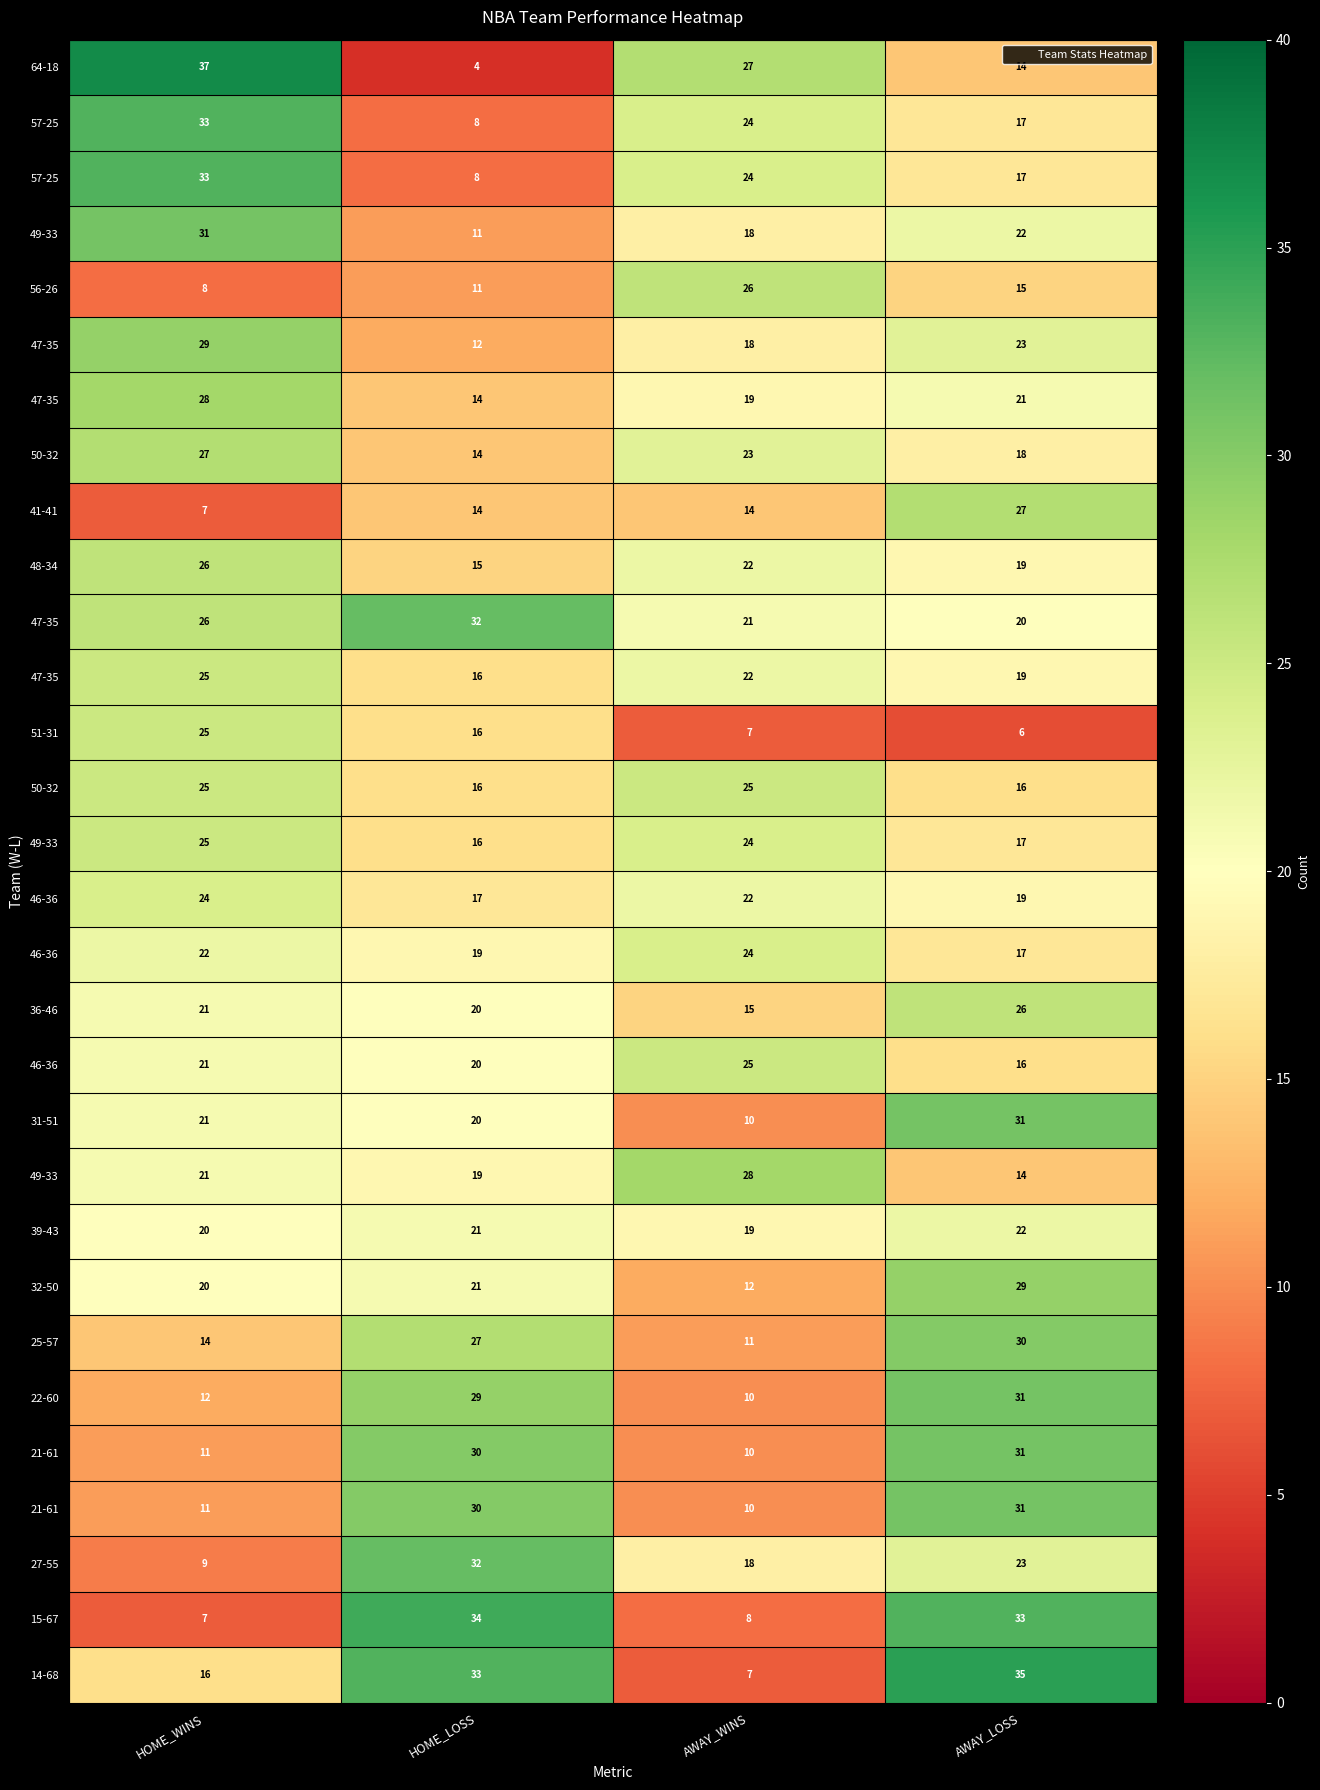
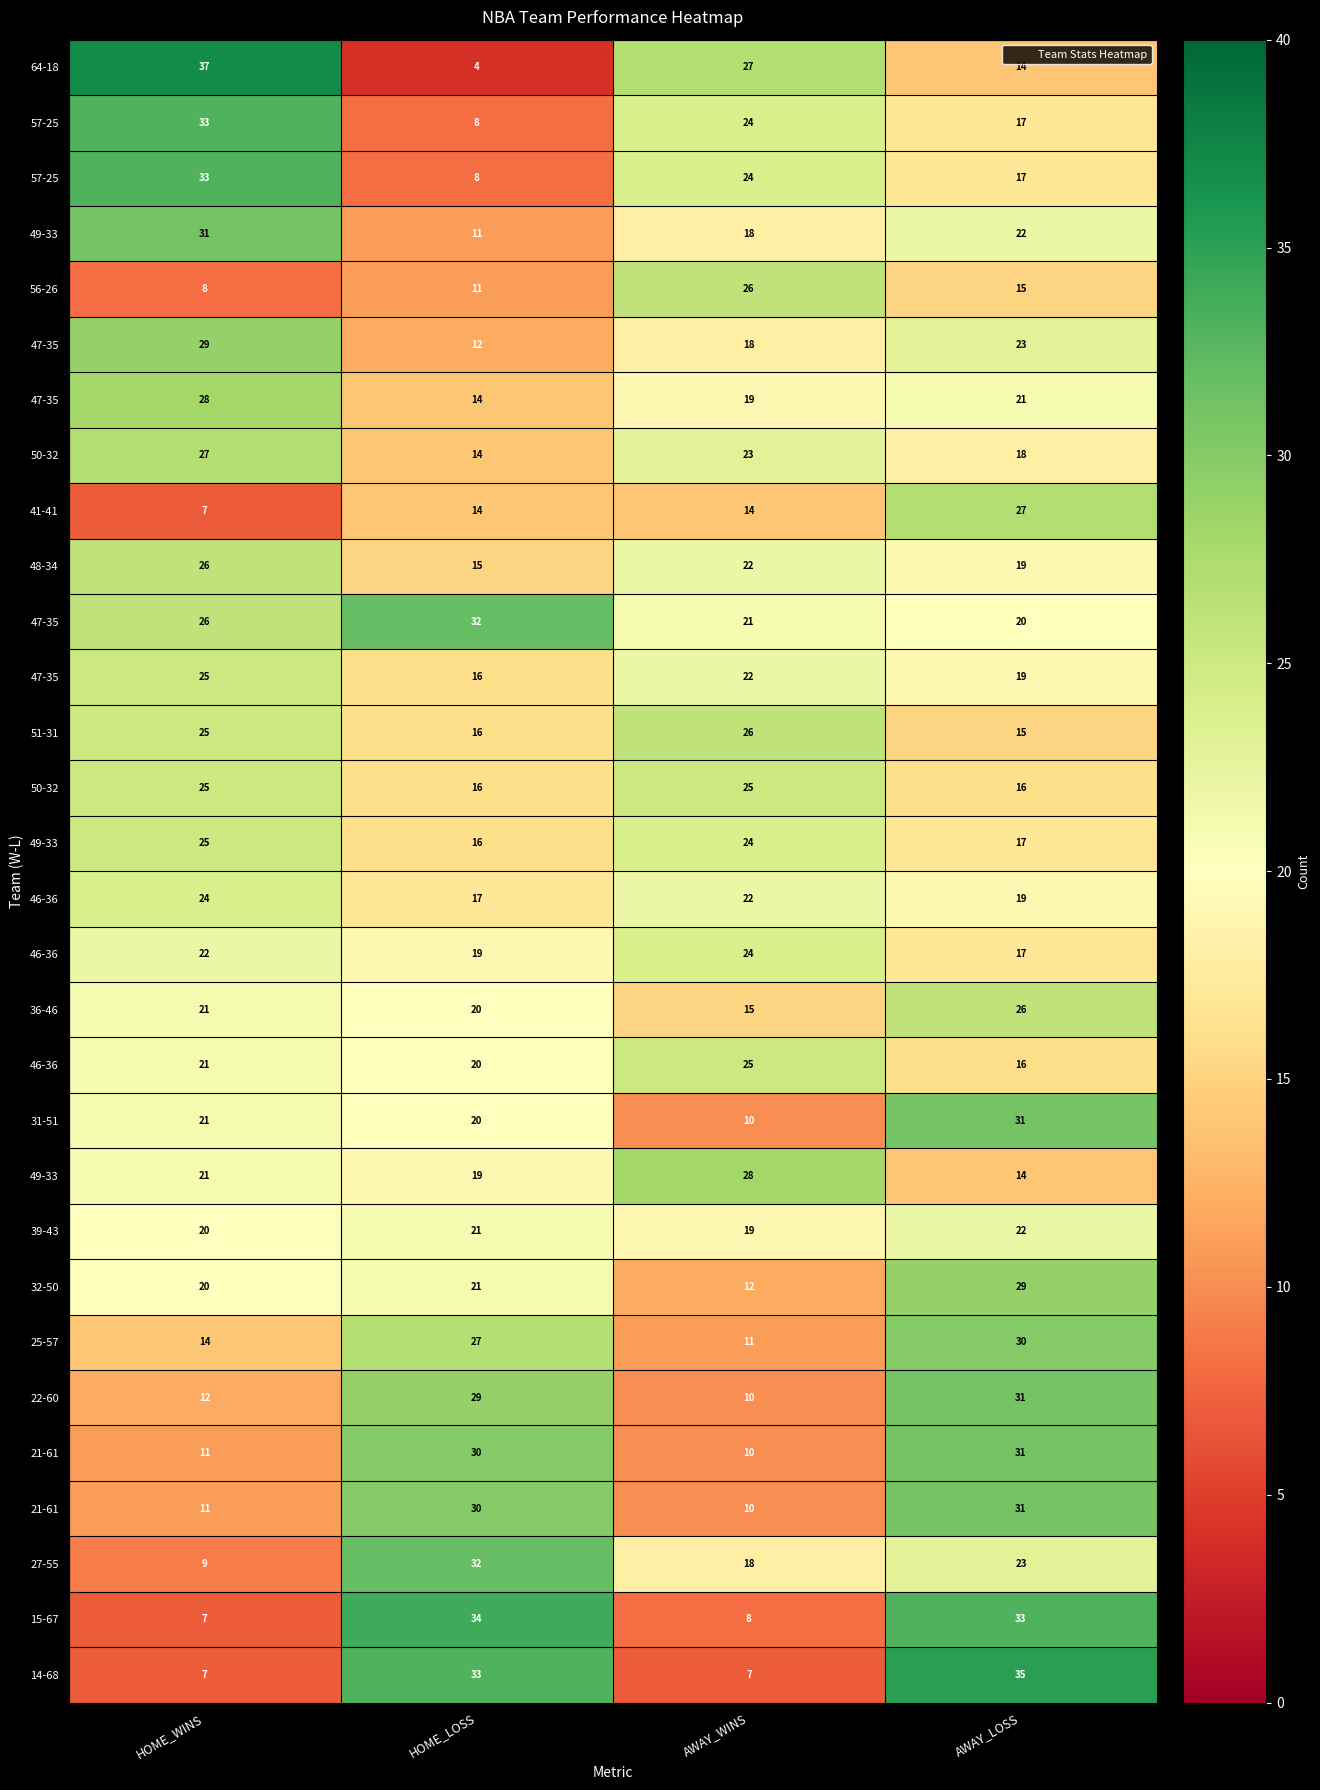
  {
    "64-18": {
      "HOME_WINS": 37,
      "HOME_LOSS": 4,
      "AWAY_WINS": 27
    },
    "56-26": {
      "HOME_WINS": 8,
      "HOME_LOSS": 11,
      "AWAY_WINS": 26,
      "AWAY_LOSS": 15
    },
    "41-41": {
      "HOME_WINS": 7,
      "HOME_LOSS": 14,
      "AWAY_WINS": 14,
      "AWAY_LOSS": 27
    },
    "48-34": {
      "HOME_WINS": 26,
      "HOME_LOSS": 15,
      "AWAY_WINS": 22,
      "AWAY_LOSS": 19
    },
    "51-31": {
      "HOME_WINS": 25,
      "HOME_LOSS": 16,
-     "AWAY_WINS": 7,
-     "AWAY_LOSS": 6
+     "AWAY_WINS": 26,
+     "AWAY_LOSS": 15
    },
    "36-46": {
      "HOME_WINS": 21,
      "HOME_LOSS": 20,
      "AWAY_WINS": 15,
      "AWAY_LOSS": 26
    },
    "31-51": {
      "HOME_WINS": 21,
      "HOME_LOSS": 20,
      "AWAY_WINS": 10,
      "AWAY_LOSS": 31
    },
    "39-43": {
      "HOME_WINS": 20,
      "HOME_LOSS": 21,
      "AWAY_WINS": 19,
      "AWAY_LOSS": 22
    },
    "32-50": {
      "HOME_WINS": 20,
      "HOME_LOSS": 21,
      "AWAY_WINS": 12,
      "AWAY_LOSS": 29
    },
    "25-57": {
      "HOME_WINS": 14,
      "HOME_LOSS": 27,
      "AWAY_WINS": 11,
      "AWAY_LOSS": 30
    },
    "22-60": {
      "HOME_WINS": 12,
      "HOME_LOSS": 29,
      "AWAY_WINS": 10,
      "AWAY_LOSS": 31
    },
    "27-55": {
      "HOME_WINS": 9,
      "HOME_LOSS": 32,
      "AWAY_WINS": 18,
      "AWAY_LOSS": 23
    },
    "15-67": {
      "HOME_WINS": 7,
      "HOME_LOSS": 34,
      "AWAY_WINS": 8,
      "AWAY_LOSS": 33
    },
    "14-68": {
-     "HOME_WINS": 16,
+     "HOME_WINS": 7,
      "HOME_LOSS": 33,
      "AWAY_WINS": 7,
      "AWAY_LOSS": 35
    }
  }
